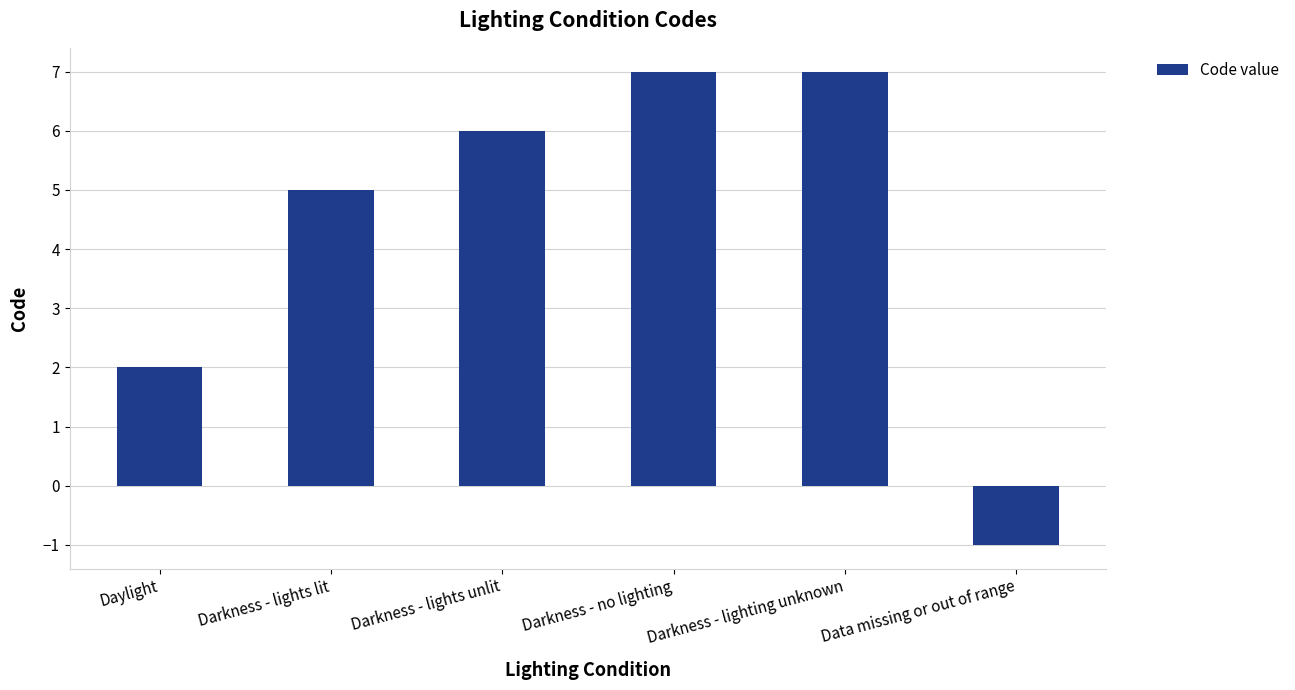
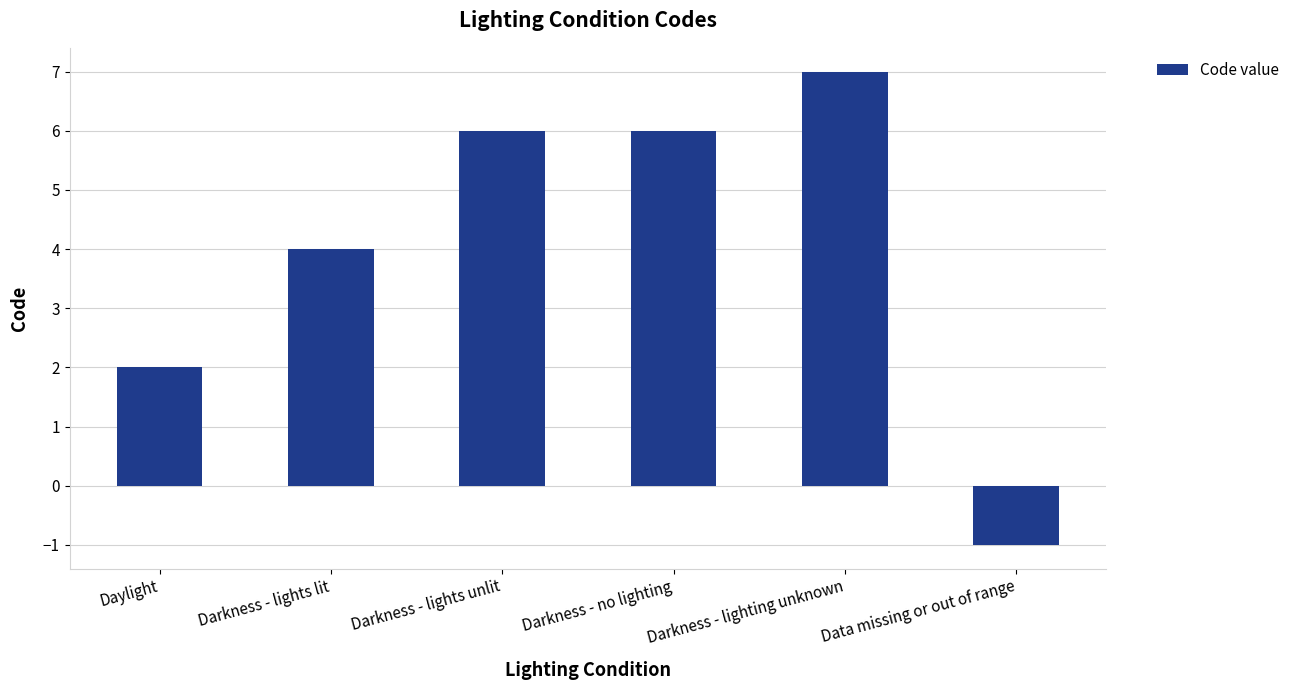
  {
    "Daylight": 2,
-   "Darkness - lights lit": 5,
+   "Darkness - lights lit": 4,
    "Darkness - lights unlit": 6,
-   "Darkness - no lighting": 7,
+   "Darkness - no lighting": 6,
    "Darkness - lighting unknown": 7,
    "Data missing or out of range": -1
  }
